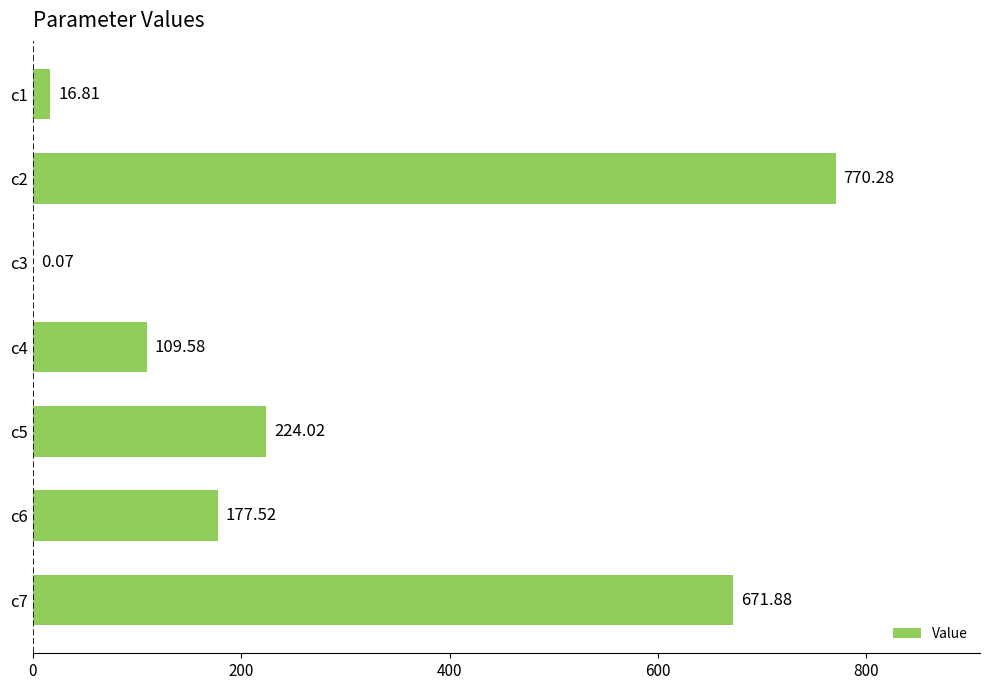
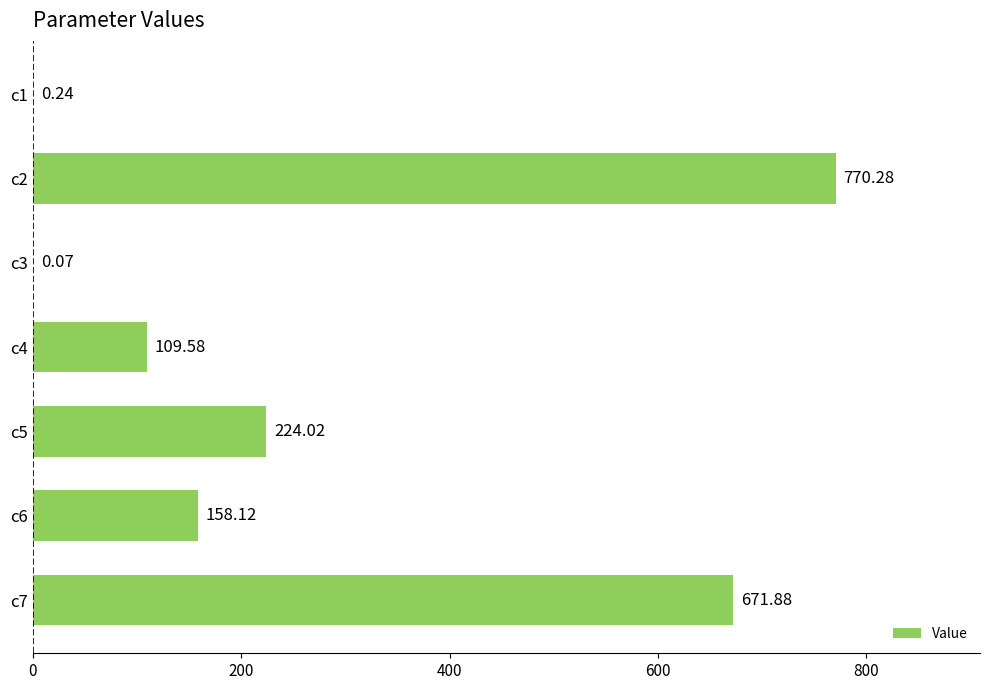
  {
-   "c1": 16.81,
+   "c1": 0.24,
    "c2": 770.28,
    "c3": 0.07,
    "c4": 109.58,
    "c5": 224.02,
-   "c6": 177.52,
+   "c6": 158.12,
    "c7": 671.88
  }
